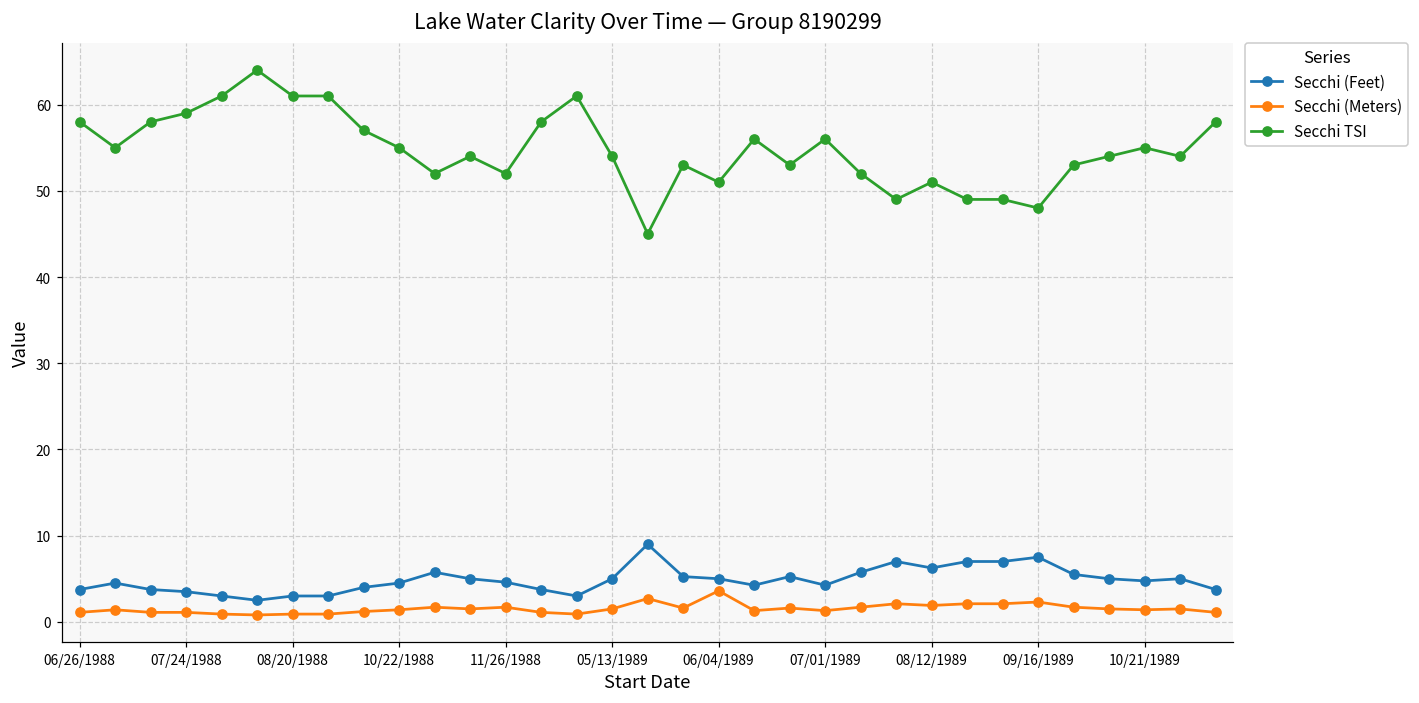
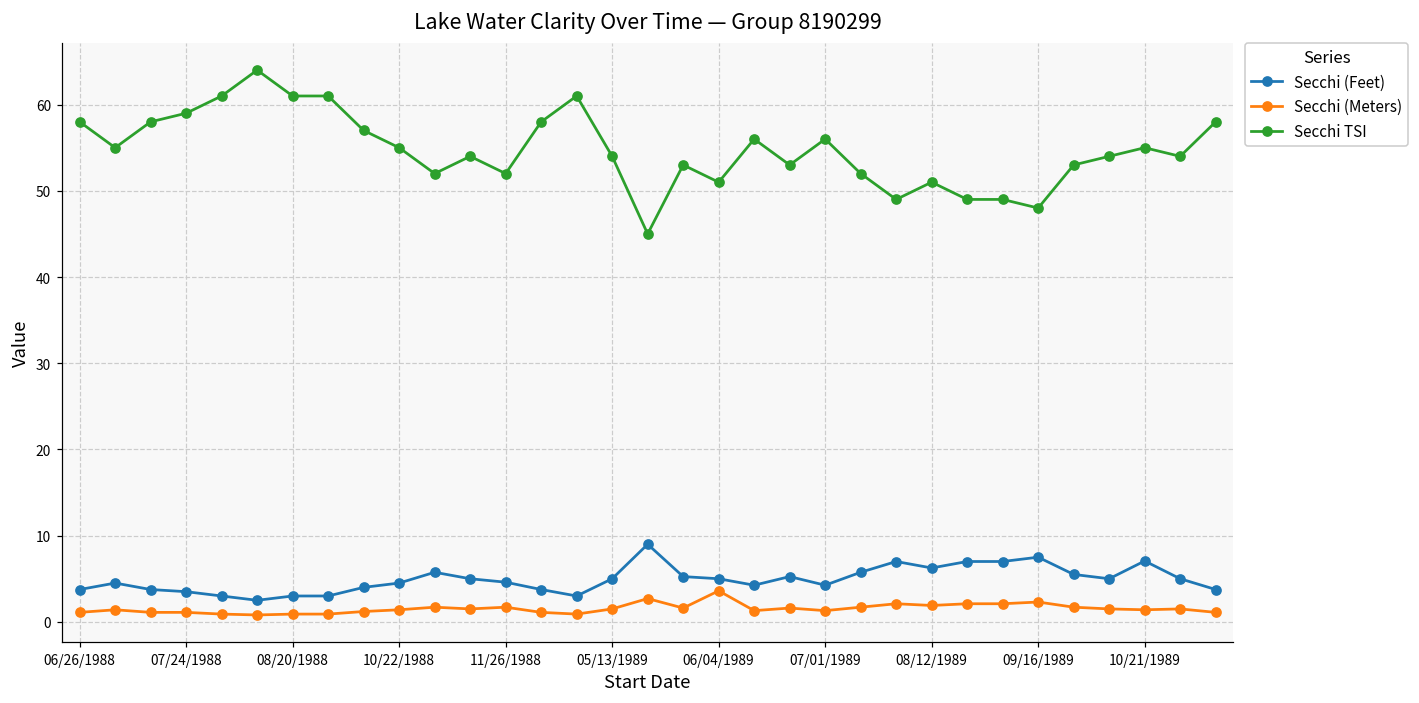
  {
    "Secchi (Feet)": {
      "06/26/1988": 4,
      "07/24/1988": 4,
      "08/20/1988": 3,
      "10/22/1988": 5,
      "11/26/1988": 5,
      "05/13/1989": 5,
      "06/04/1989": 5,
      "07/01/1989": 4,
      "08/12/1989": 6,
      "09/16/1989": 8,
-     "10/21/1989": 5
+     "10/21/1989": 7
    },
    "Secchi (Meters)": {
      "06/26/1988": 1,
      "07/24/1988": 1,
      "08/20/1988": 1,
      "10/22/1988": 1,
      "11/26/1988": 2,
      "05/13/1989": 2,
      "06/04/1989": 4,
      "07/01/1989": 1,
      "08/12/1989": 2,
      "09/16/1989": 2,
      "10/21/1989": 1
    },
    "Secchi TSI": {
      "06/26/1988": 58,
      "07/24/1988": 59,
      "08/20/1988": 61,
      "10/22/1988": 55,
      "11/26/1988": 52,
      "05/13/1989": 54,
      "06/04/1989": 51,
      "07/01/1989": 56,
      "08/12/1989": 51,
      "09/16/1989": 48,
      "10/21/1989": 55
    }
  }
